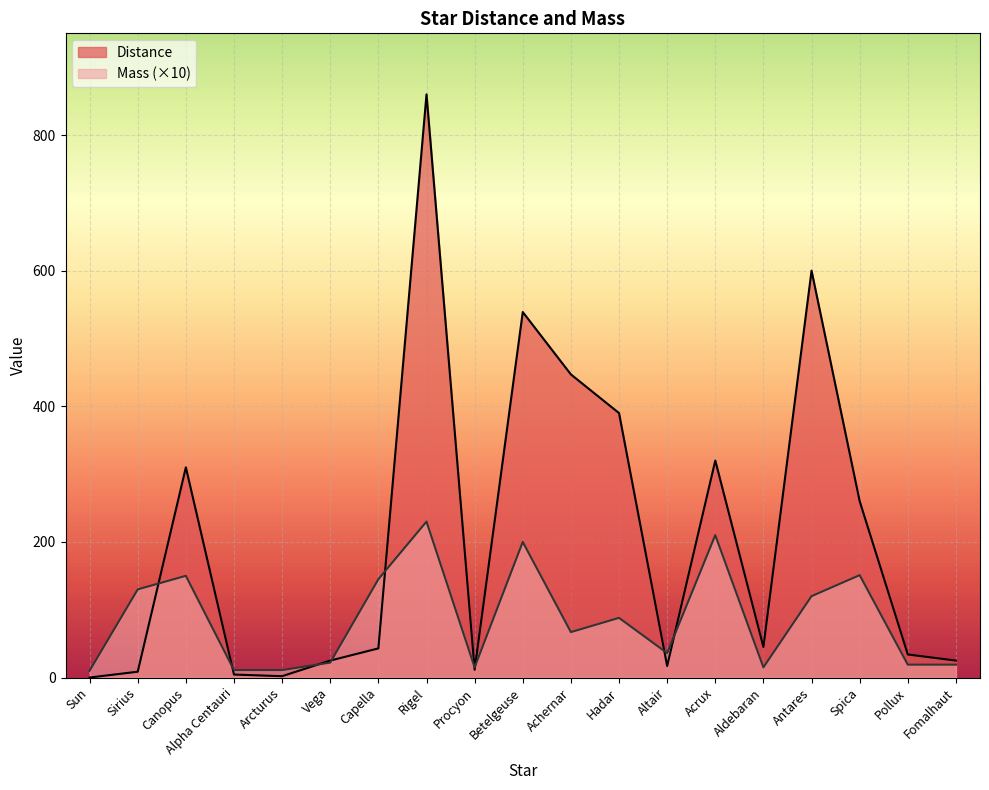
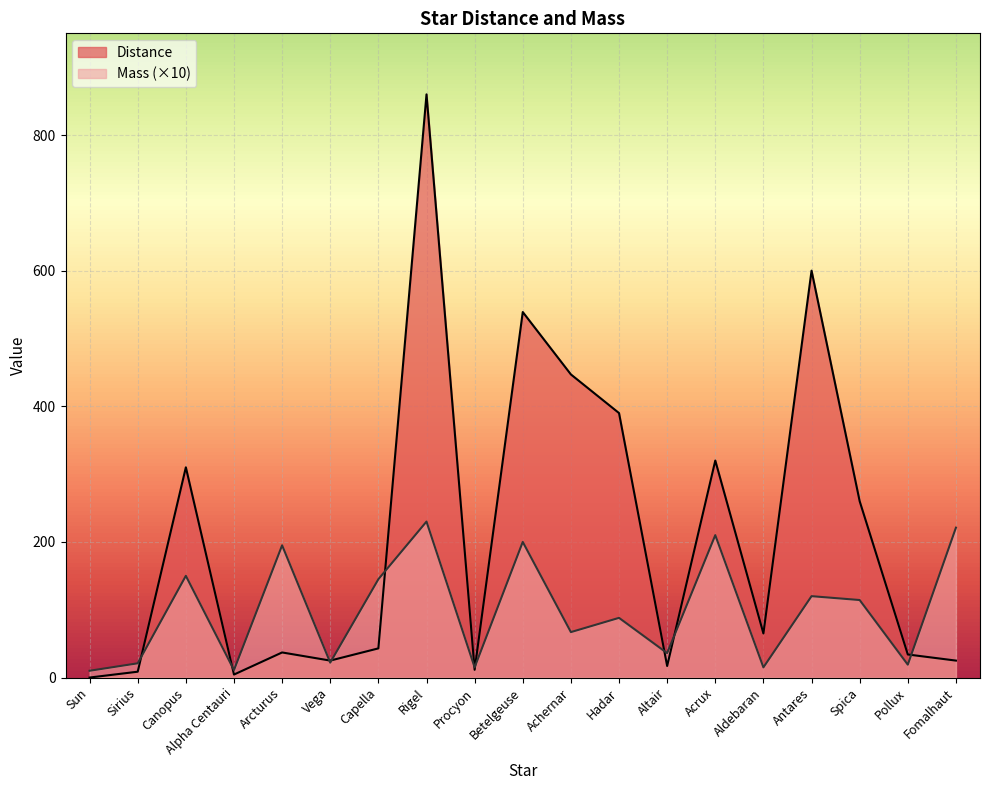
  {
    "Distance": {
      "Sun": 0,
      "Sirius": 10,
      "Canopus": 310,
      "Alpha Centauri": 0,
-     "Arcturus": 0,
+     "Arcturus": 40,
      "Capella": 40,
      "Rigel": 860,
      "Betelgeuse": 540,
      "Achernar": 450,
      "Hadar": 390,
      "Altair": 20,
      "Acrux": 320,
-     "Aldebaran": 50,
+     "Aldebaran": 70,
      "Antares": 600,
      "Spica": 260,
      "Pollux": 30,
      "Fomalhaut": 30
    },
    "Mass (×10)": {
      "Sun": 10,
-     "Sirius": 130,
+     "Sirius": 20,
      "Canopus": 150,
      "Alpha Centauri": 10,
-     "Arcturus": 10,
+     "Arcturus": 200,
      "Capella": 150,
      "Rigel": 230,
      "Betelgeuse": 200,
      "Achernar": 70,
      "Hadar": 90,
      "Altair": 40,
      "Acrux": 210,
      "Aldebaran": 20,
      "Antares": 120,
-     "Spica": 150,
+     "Spica": 110,
      "Pollux": 20,
-     "Fomalhaut": 20
+     "Fomalhaut": 220
    }
  }
